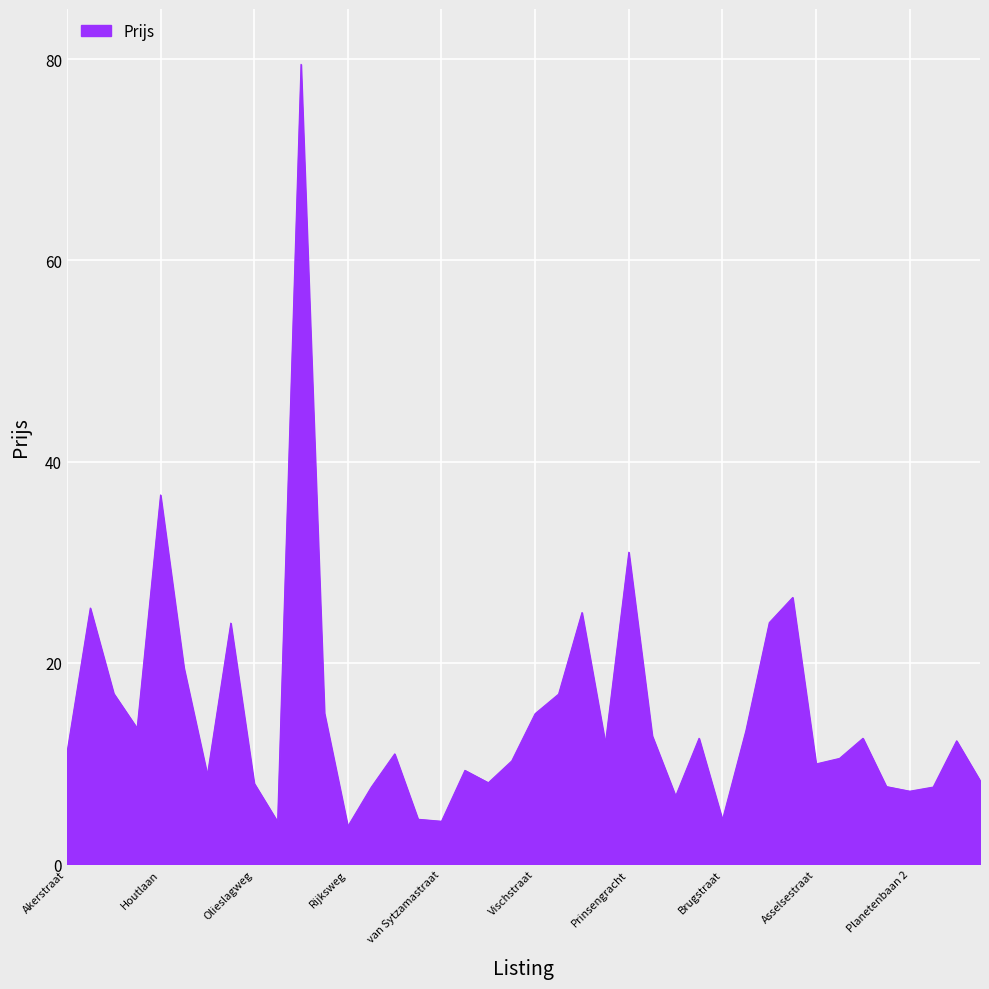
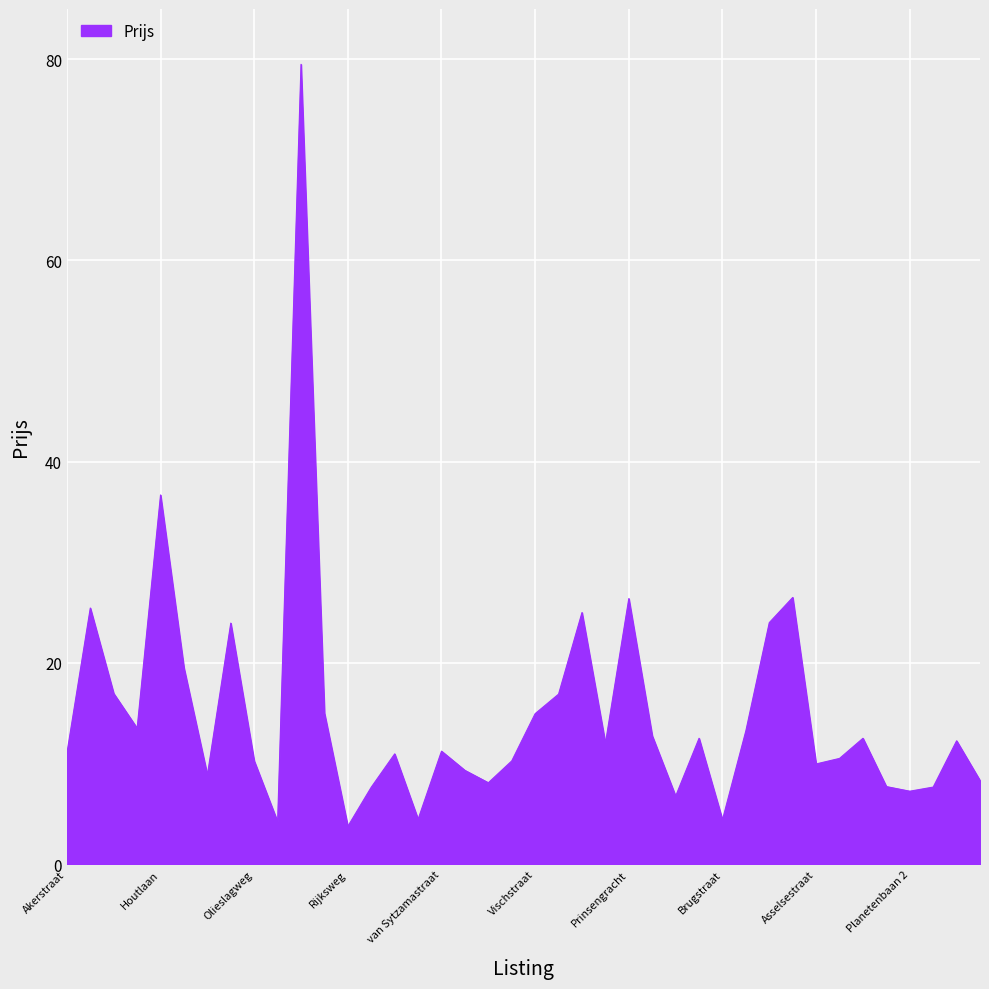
  {
    "Akerstraat": 11.0,
    "Houtlaan": 36.7,
-   "Olieslagweg": 8.0,
+   "Olieslagweg": 10.3,
    "Rijksweg": 3.8,
-   "van Sytzamastraat": 4.3,
+   "van Sytzamastraat": 11.2,
    "Vischstraat": 15.0,
-   "Prinsengracht": 31.0,
+   "Prinsengracht": 26.4,
    "Brugstraat": 4.4,
    "Asselsestraat": 10.0,
    "Planetenbaan 2": 7.2
  }
